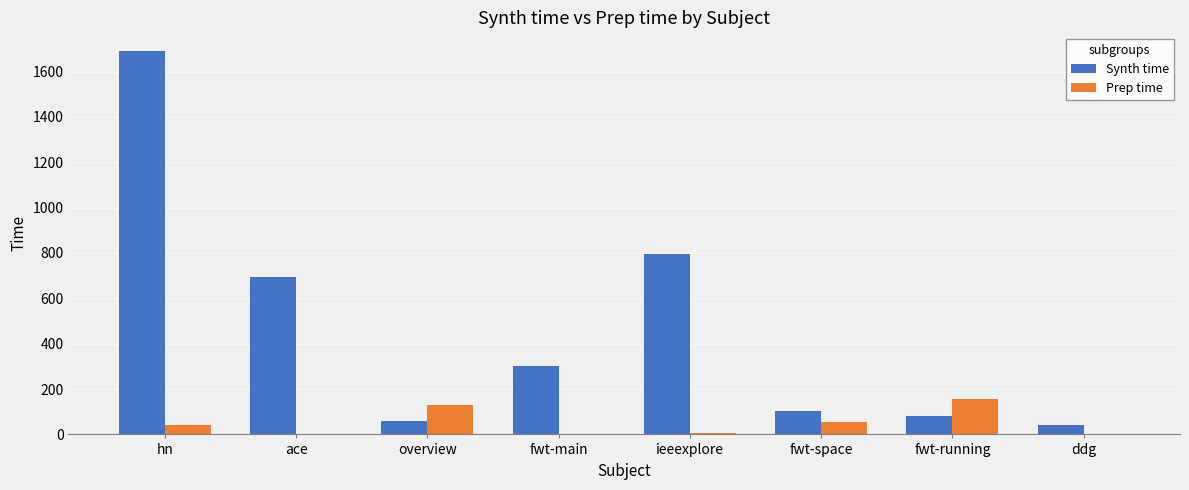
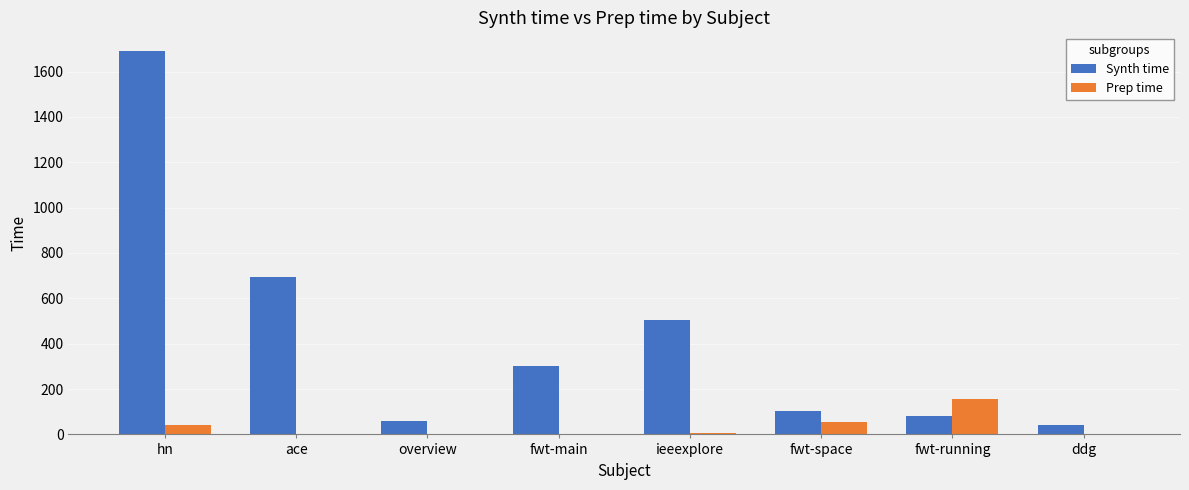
  {
    "Synth time": {
      "hn": 1690,
      "ace": 700,
      "overview": 60,
      "fwt-main": 300,
-     "ieeexplore": 800,
+     "ieeexplore": 510,
      "fwt-space": 100,
      "fwt-running": 80,
      "ddg": 40
    },
    "Prep time": {
      "hn": 40,
-     "overview": 130,
+     "overview": 0,
      "fwt-space": 50,
      "fwt-running": 150
    }
  }
